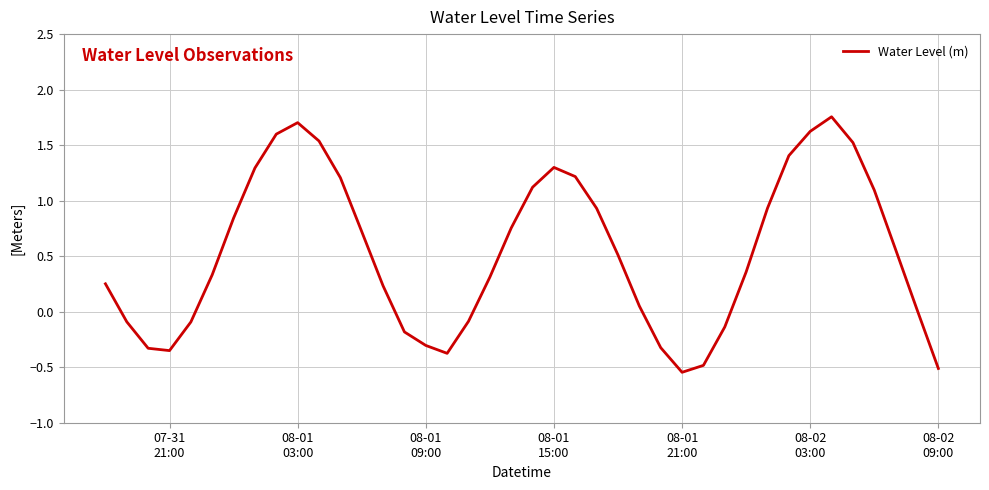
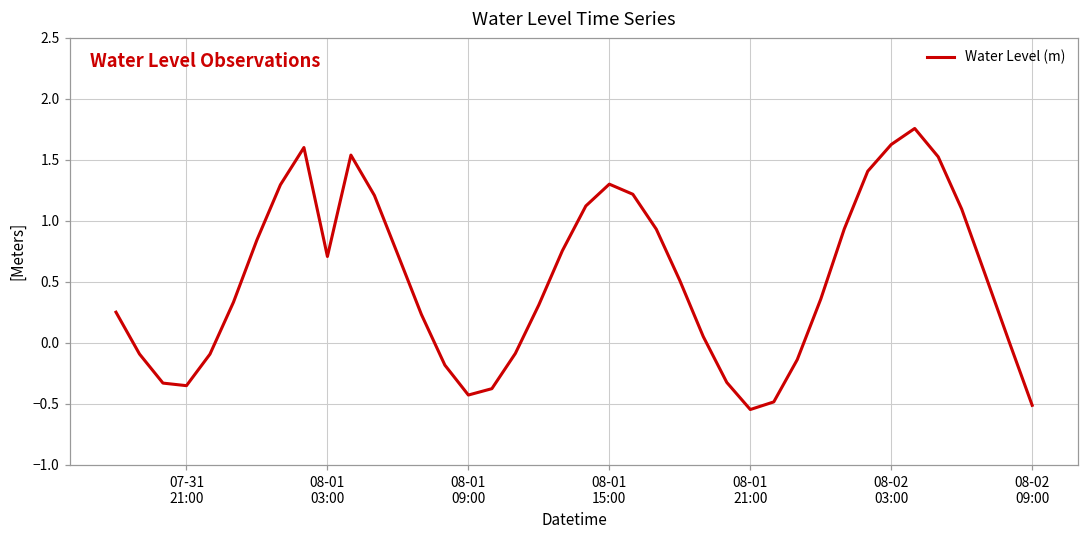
  {
    "07-31 21:00": -0.35,
-   "08-01 03:00": 1.70,
-   "08-01 09:00": -0.30,
+   "08-01 03:00": 0.71,
+   "08-01 09:00": -0.43,
    "08-01 15:00": 1.30,
    "08-01 21:00": -0.55,
    "08-02 03:00": 1.62,
    "08-02 09:00": -0.51
  }
